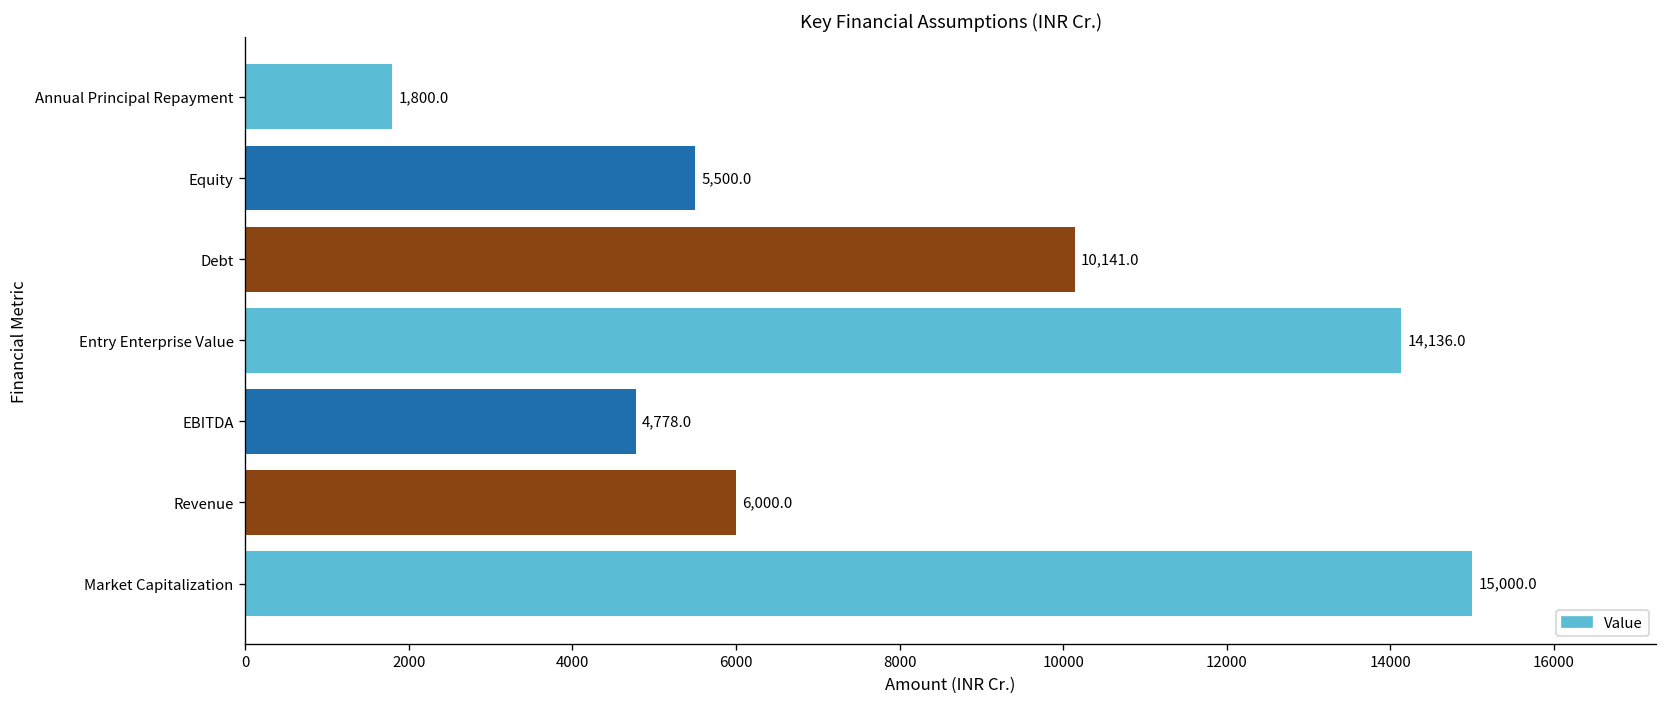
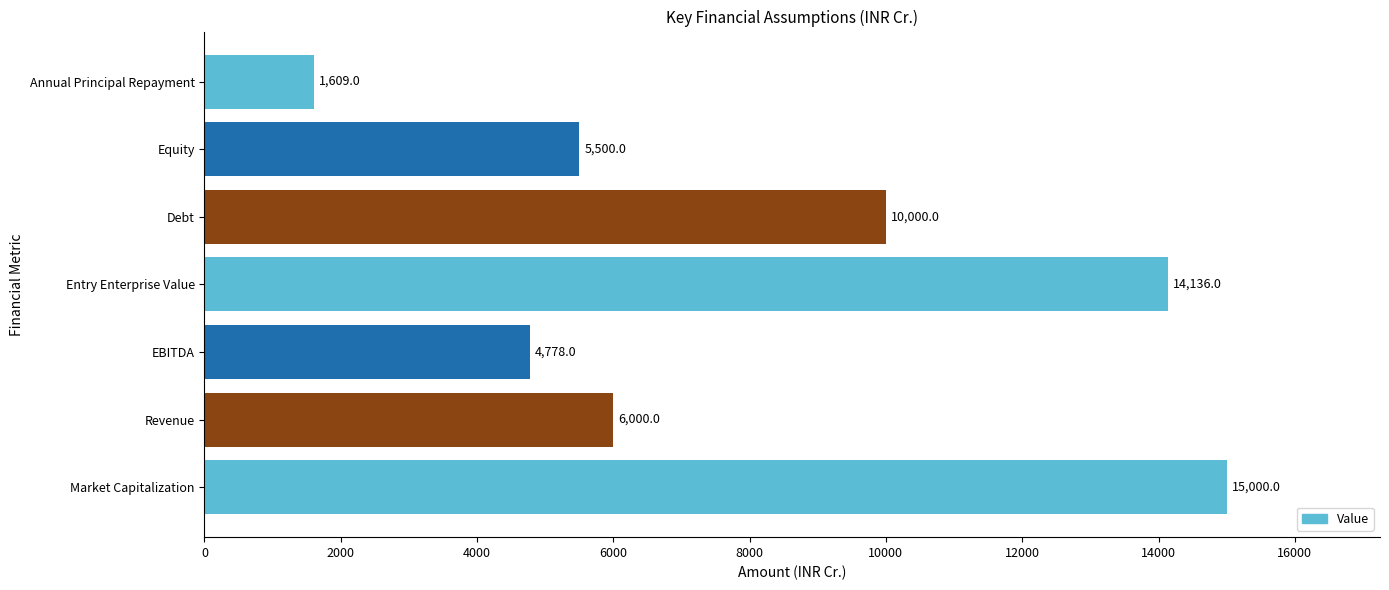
  {
-   "Annual Principal Repayment": "1,800.0",
+   "Annual Principal Repayment": "1,609.0",
    "Equity": "5,500.0",
-   "Debt": "10,141.0",
+   "Debt": "10,000.0",
    "Entry Enterprise Value": "14,136.0",
    "EBITDA": "4,778.0",
    "Revenue": "6,000.0",
    "Market Capitalization": "15,000.0"
  }
